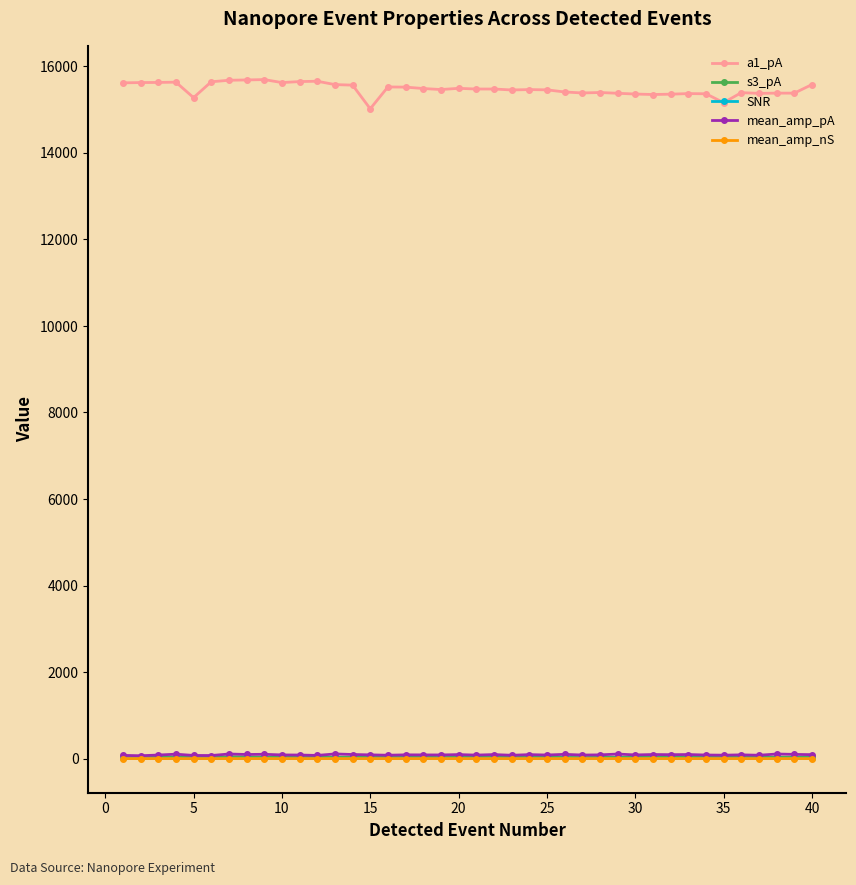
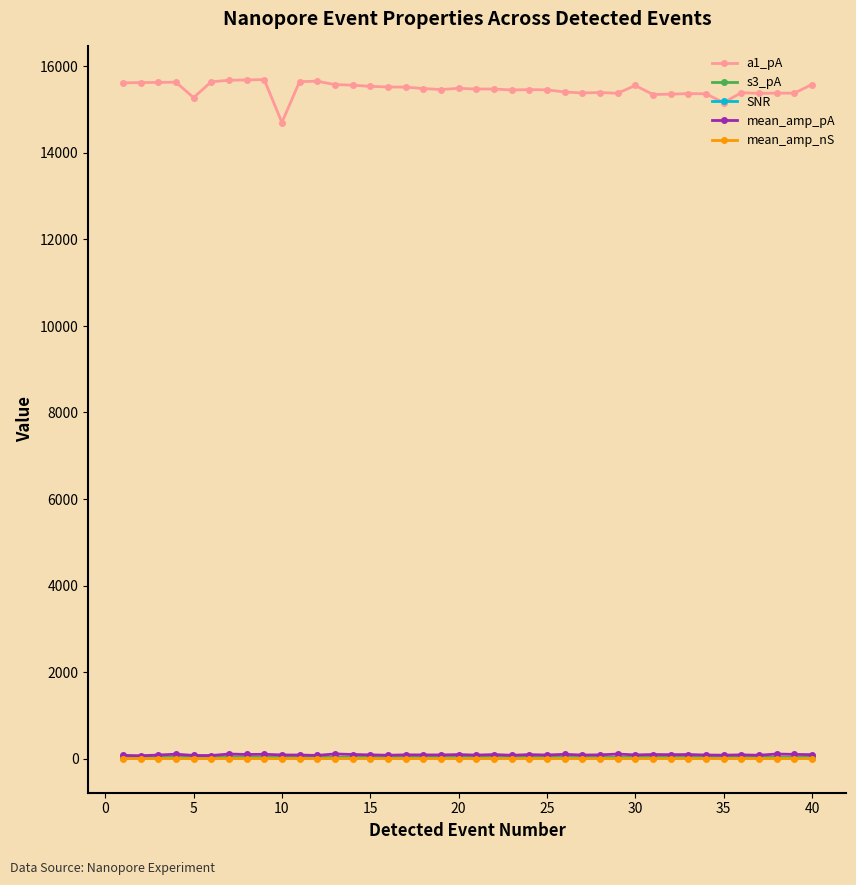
  {
    "a1_pA": {
      "5": 15300,
-     "10": 15600,
-     "15": 15000,
+     "10": 14700,
+     "15": 15500,
      "20": 15500,
      "25": 15500,
-     "30": 15400,
+     "30": 15600,
      "35": 15200,
      "40": 15600
    },
    "mean_amp_pA": {
      "20": 100,
      "40": 100
    }
  }
